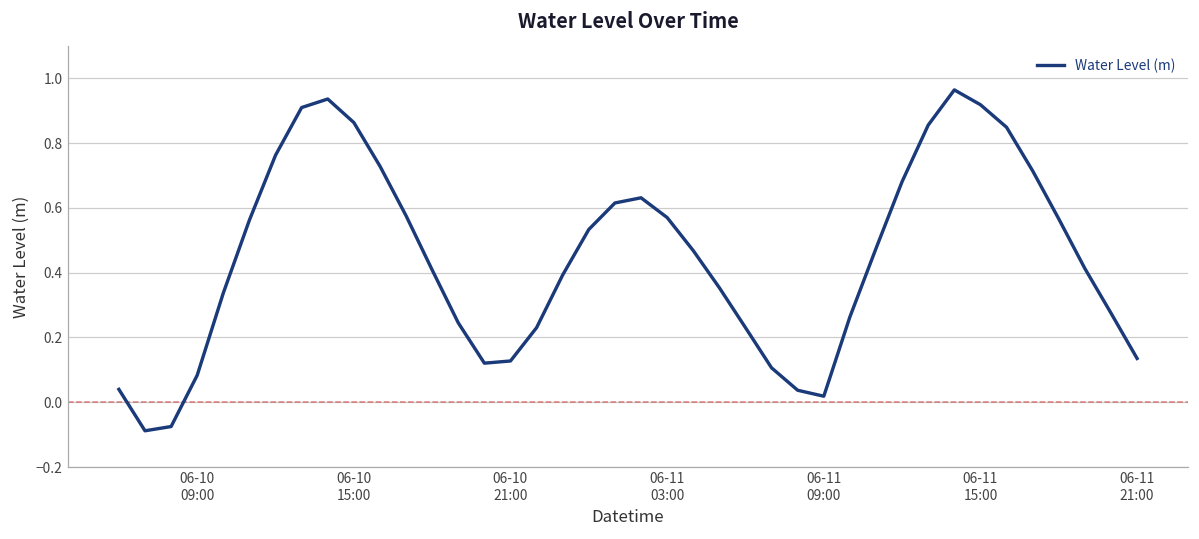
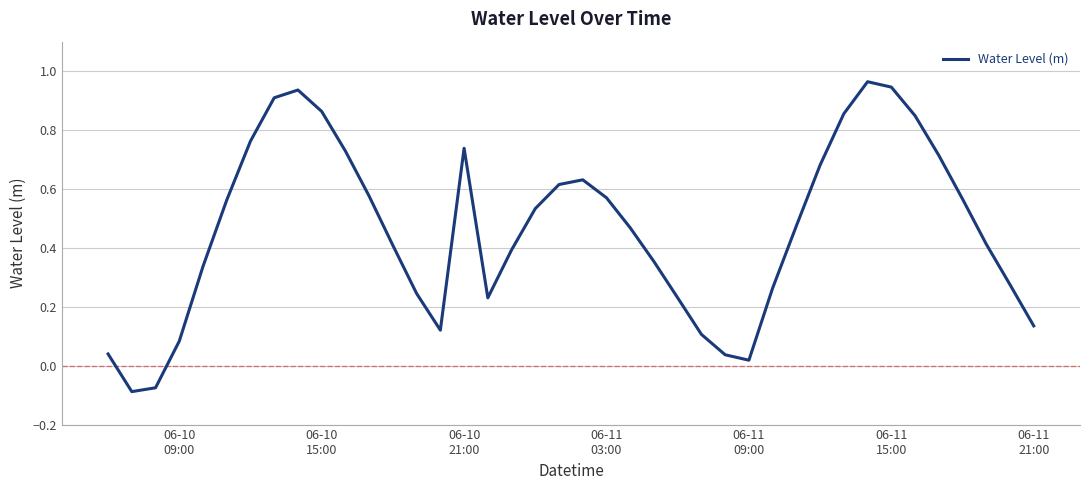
  {
    "06-10 09:00": 0.08,
    "06-10 15:00": 0.86,
-   "06-10 21:00": 0.13,
+   "06-10 21:00": 0.74,
    "06-11 03:00": 0.57,
    "06-11 09:00": 0.02,
-   "06-11 15:00": 0.92,
+   "06-11 15:00": 0.95,
    "06-11 21:00": 0.14
  }
